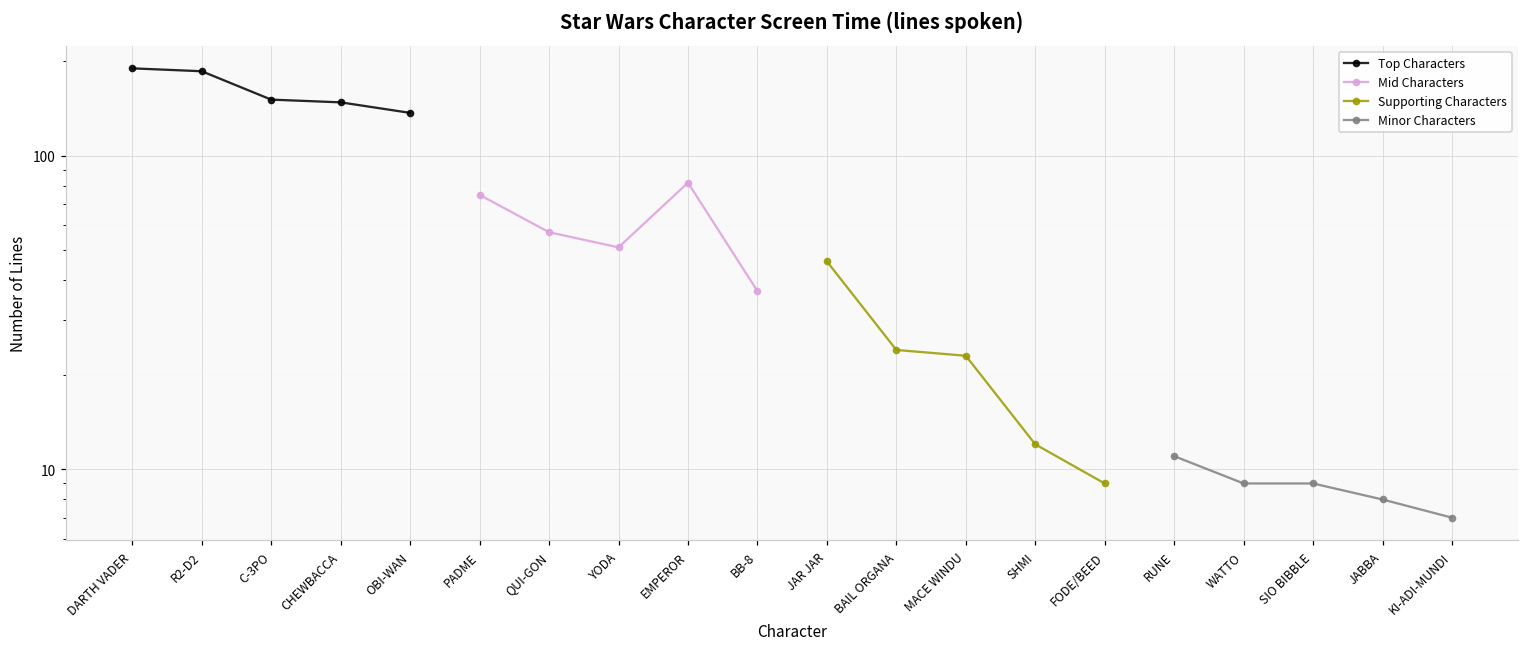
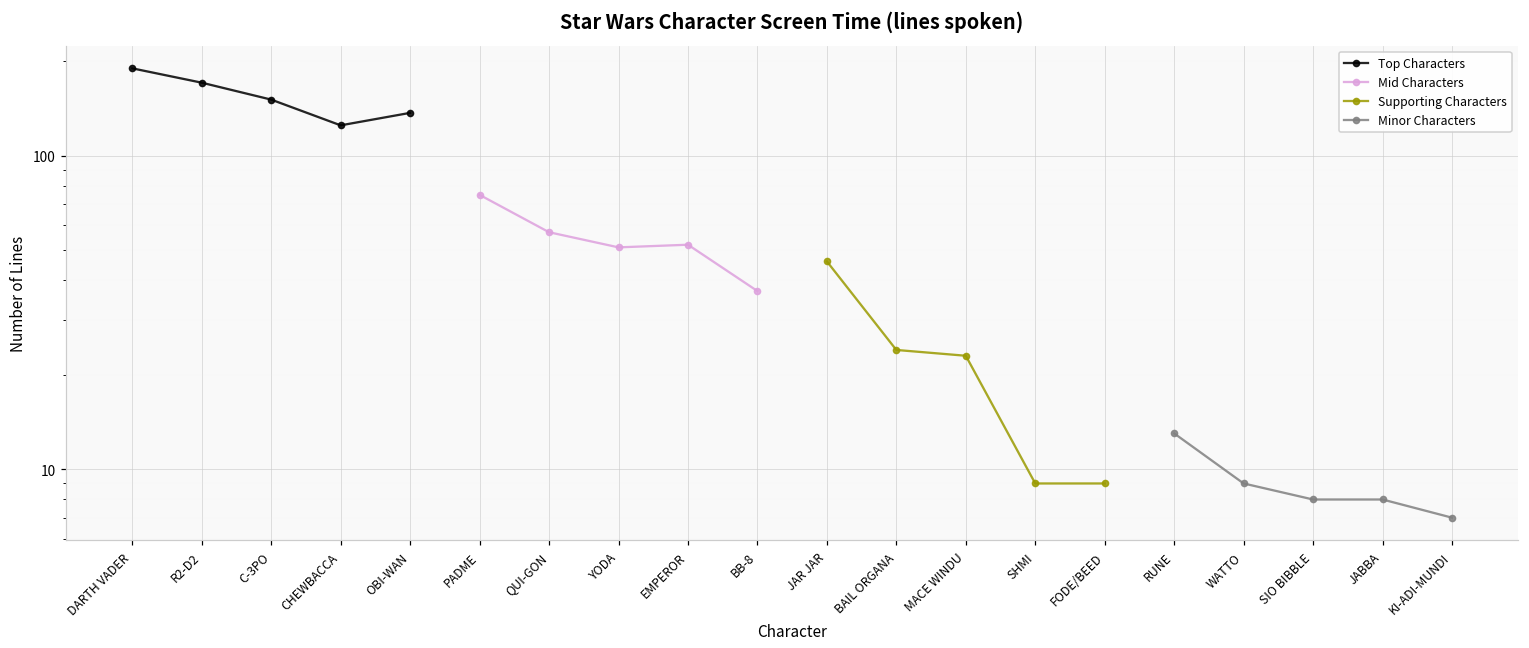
  {
    "Top Characters": {
      "DARTH VADER": 190,
-     "R2-D2": 190,
+     "R2-D2": 170,
      "C-3PO": 150,
-     "CHEWBACCA": 150,
+     "CHEWBACCA": 130,
      "OBI-WAN": 140
    },
    "Mid Characters": {
      "PADME": 75,
      "QUI-GON": 57,
      "YODA": 51,
-     "EMPEROR": 82,
+     "EMPEROR": 52,
      "BB-8": 37
    },
    "Supporting Characters": {
      "JAR JAR": 46,
      "BAIL ORGANA": 24,
      "MACE WINDU": 23,
-     "SHMI": 12,
+     "SHMI": 9,
      "FODE/BEED": 9
    },
    "Minor Characters": {
-     "RUNE": 11,
+     "RUNE": 13,
      "WATTO": 9,
-     "SIO BIBBLE": 9,
+     "SIO BIBBLE": 8,
      "JABBA": 8,
      "KI-ADI-MUNDI": 7
    }
  }
